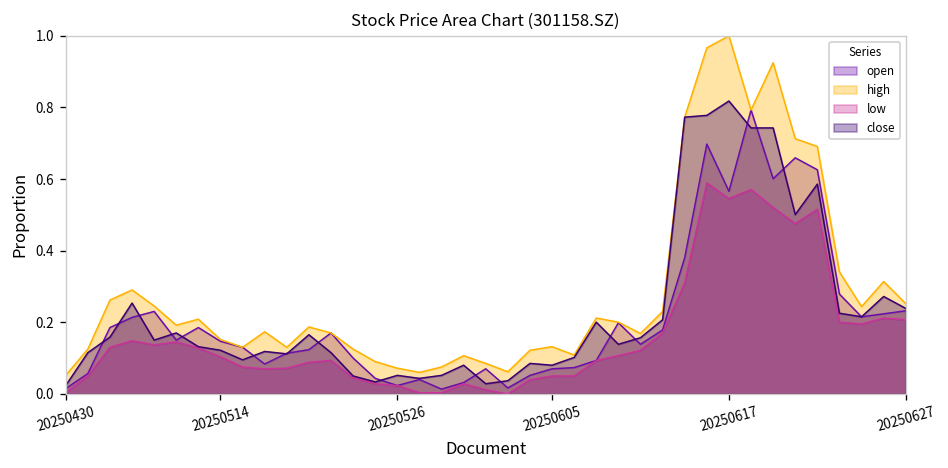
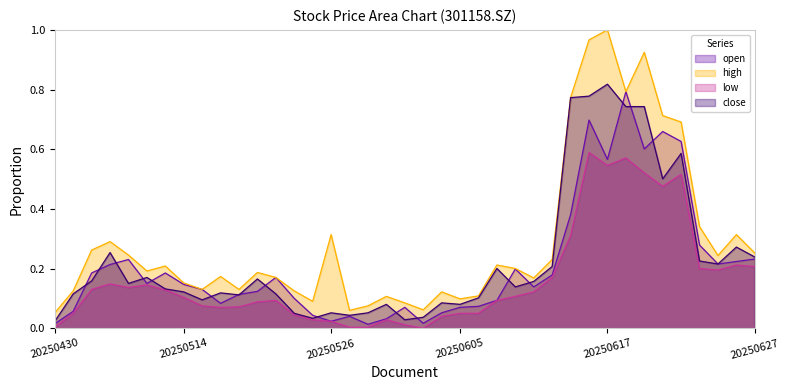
  {
    "high": {
      "20250430": 0.05,
-     "20250526": 0.07,
-     "20250605": 0.13,
+     "20250526": 0.31,
+     "20250605": 0.10,
      "20250617": 1.00,
      "20250627": 0.25
    }
  }
